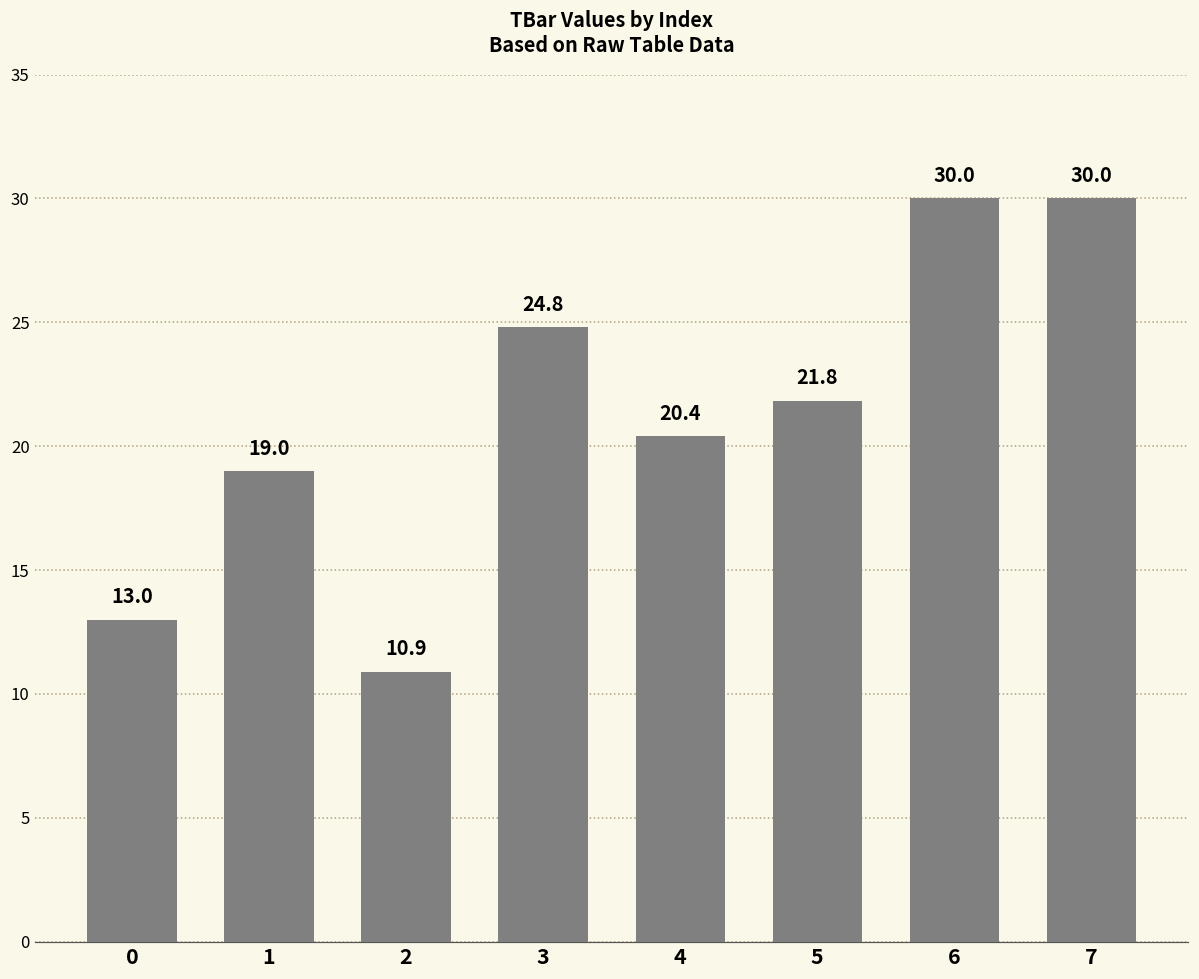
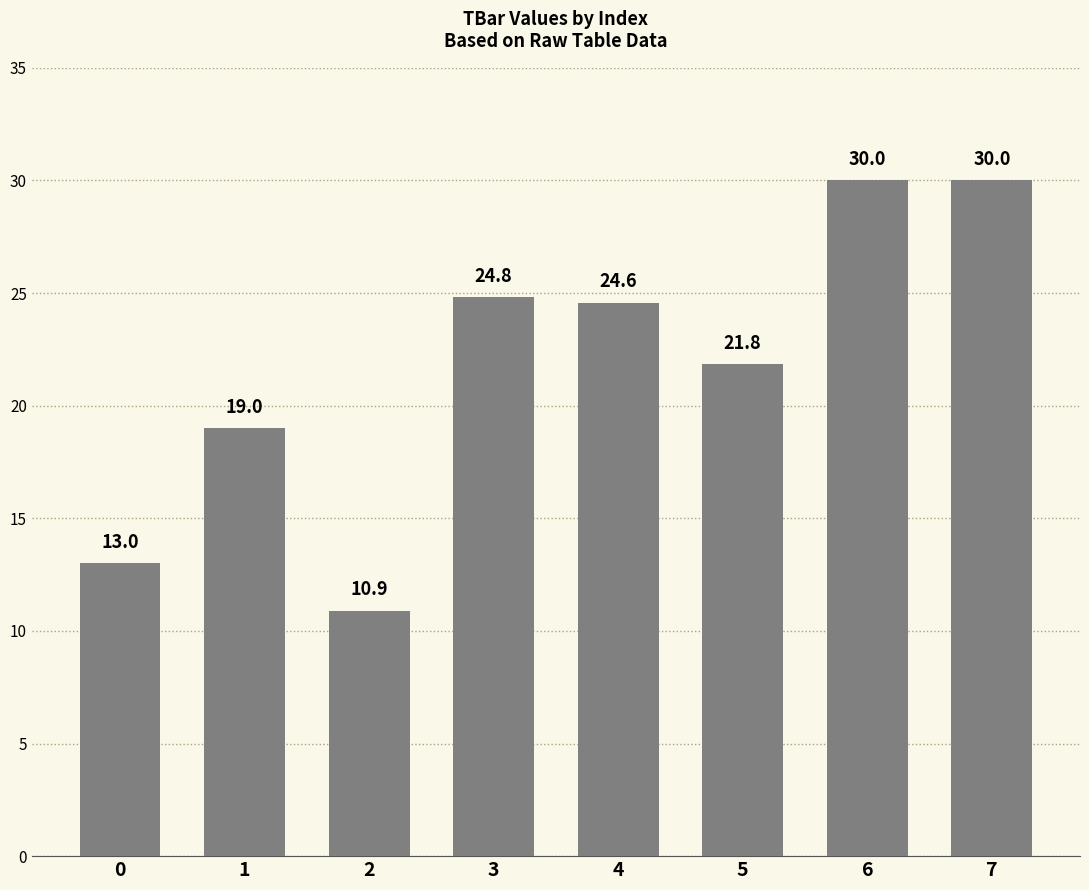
  {
    "0": 13.0,
    "1": 19.0,
    "2": 10.9,
    "3": 24.8,
-   "4": 20.4,
+   "4": 24.6,
    "5": 21.8,
    "6": 30.0,
    "7": 30.0
  }
